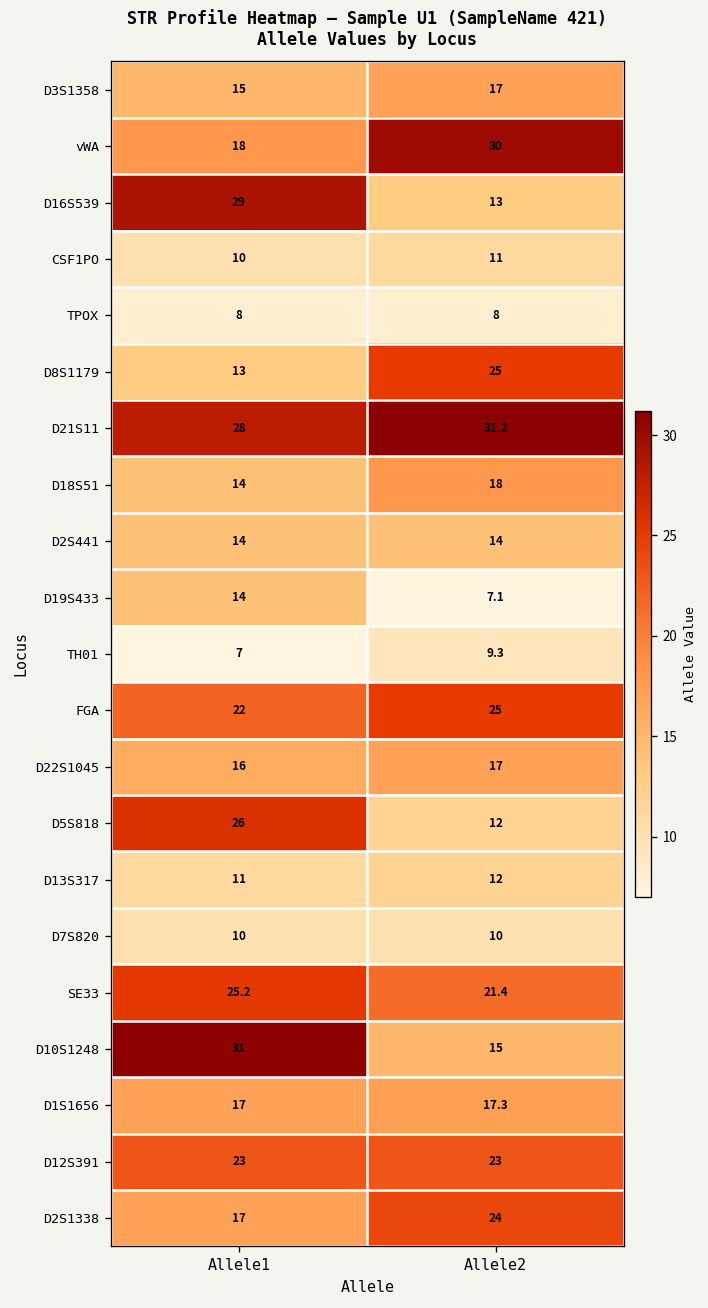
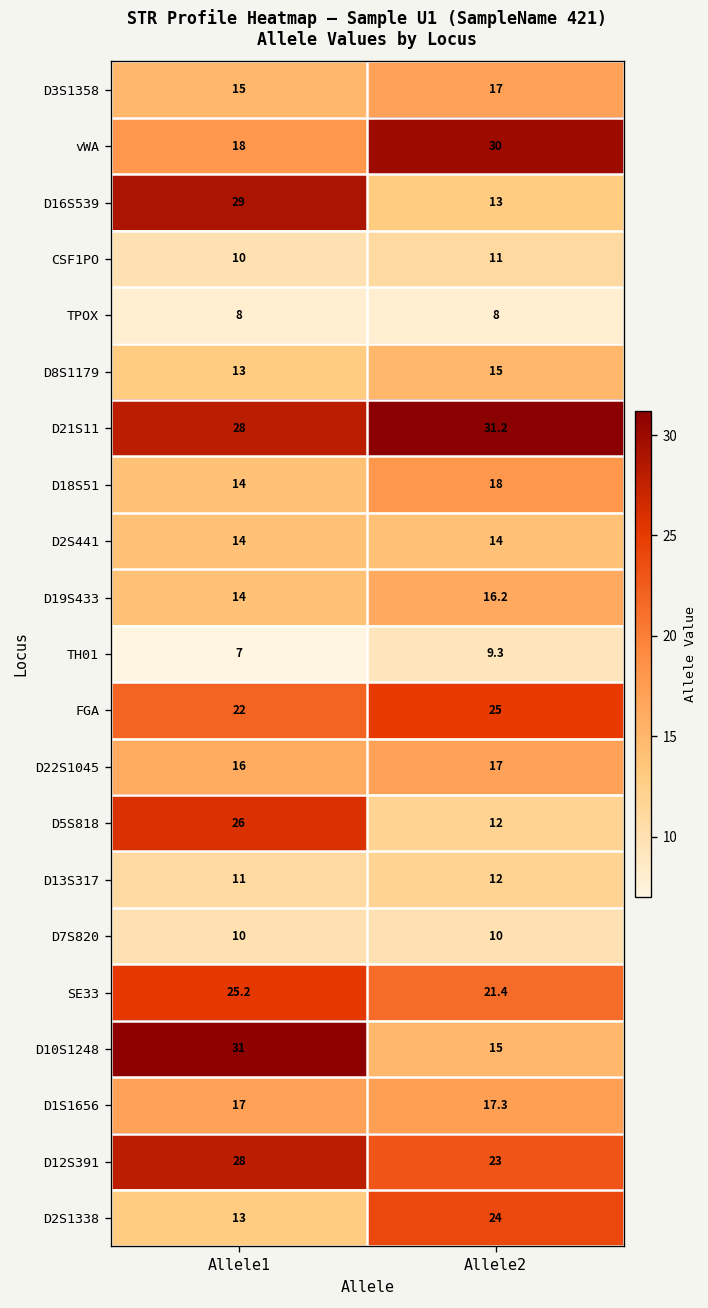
  {
    "D3S1358": {
      "Allele1": 15,
      "Allele2": 17
    },
    "vWA": {
      "Allele1": 18,
      "Allele2": 30
    },
    "D16S539": {
      "Allele1": 29,
      "Allele2": 13
    },
    "CSF1PO": {
      "Allele1": 10,
      "Allele2": 11
    },
    "TPOX": {
      "Allele1": 8,
      "Allele2": 8
    },
    "D8S1179": {
      "Allele1": 13,
-     "Allele2": 25
+     "Allele2": 15
    },
    "D21S11": {
      "Allele1": 28,
      "Allele2": 31.2
    },
    "D18S51": {
      "Allele1": 14,
      "Allele2": 18
    },
    "D2S441": {
      "Allele1": 14,
      "Allele2": 14
    },
    "D19S433": {
      "Allele1": 14,
-     "Allele2": 7.1
+     "Allele2": 16.2
    },
    "TH01": {
      "Allele1": 7,
      "Allele2": 9.3
    },
    "FGA": {
      "Allele1": 22,
      "Allele2": 25
    },
    "D22S1045": {
      "Allele1": 16,
      "Allele2": 17
    },
    "D5S818": {
      "Allele1": 26,
      "Allele2": 12
    },
    "D13S317": {
      "Allele1": 11,
      "Allele2": 12
    },
    "D7S820": {
      "Allele1": 10,
      "Allele2": 10
    },
    "SE33": {
      "Allele1": 25.2,
      "Allele2": 21.4
    },
    "D10S1248": {
      "Allele1": 31,
      "Allele2": 15
    },
    "D1S1656": {
      "Allele1": 17,
      "Allele2": 17.3
    },
    "D12S391": {
-     "Allele1": 23,
+     "Allele1": 28,
      "Allele2": 23
    },
    "D2S1338": {
-     "Allele1": 17,
+     "Allele1": 13,
      "Allele2": 24
    }
  }
